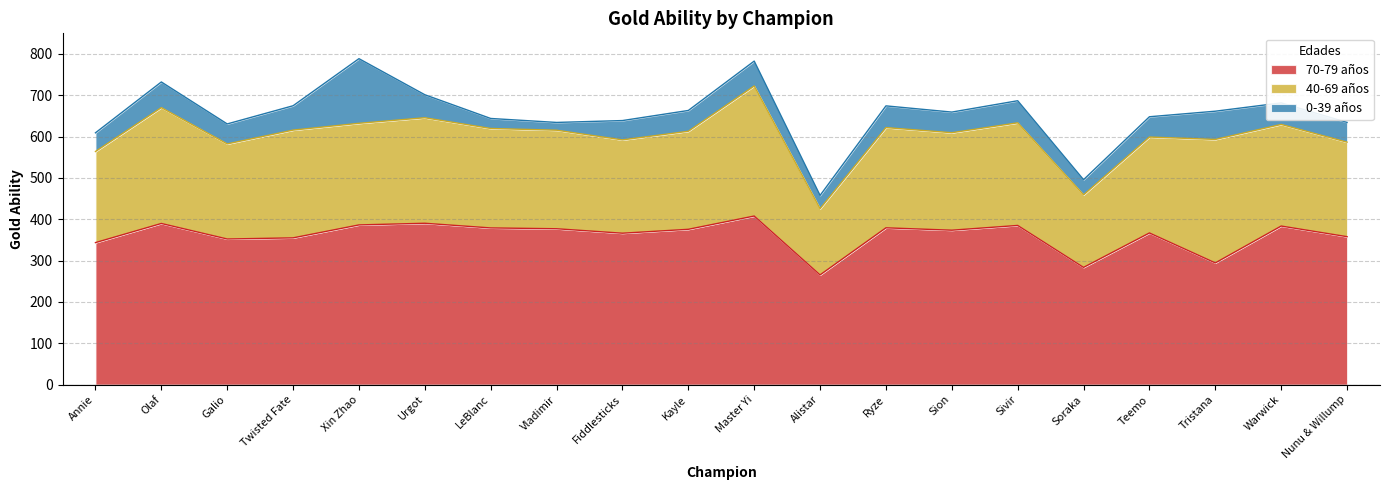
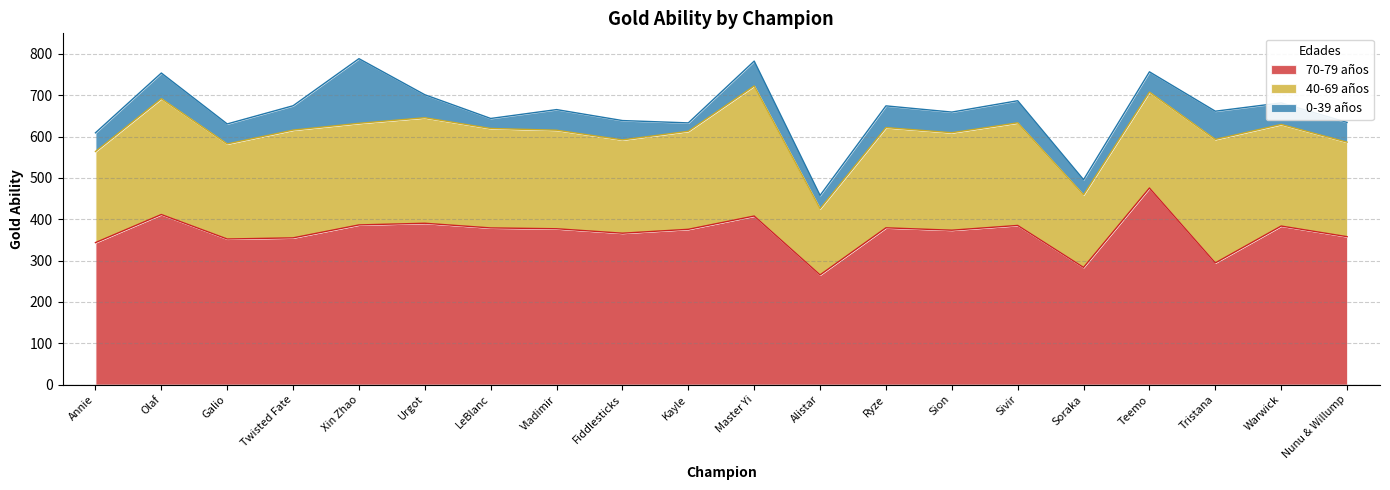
  {
    "70-79 años": {
      "Annie": 340,
-     "Olaf": 390,
+     "Olaf": 410,
      "Galio": 350,
      "Twisted Fate": 360,
      "Xin Zhao": 390,
      "Urgot": 390,
      "LeBlanc": 380,
      "Vladimir": 380,
      "Fiddlesticks": 370,
      "Kayle": 380,
      "Master Yi": 410,
      "Alistar": 270,
      "Ryze": 380,
      "Sion": 370,
      "Sivir": 390,
      "Soraka": 280,
-     "Teemo": 370,
+     "Teemo": 480,
      "Tristana": 290,
      "Warwick": 380,
      "Nunu & Willump": 360
    },
    "40-69 años": {
      "Annie": 220,
      "Olaf": 280,
      "Galio": 230,
      "Twisted Fate": 260,
      "Xin Zhao": 250,
      "Urgot": 260,
      "LeBlanc": 240,
      "Vladimir": 240,
      "Fiddlesticks": 230,
      "Kayle": 240,
      "Master Yi": 310,
      "Alistar": 160,
      "Ryze": 240,
      "Sion": 240,
      "Sivir": 250,
      "Soraka": 180,
      "Teemo": 230,
      "Tristana": 300,
      "Warwick": 250,
      "Nunu & Willump": 230
    },
    "0-39 años": {
      "Annie": 50,
      "Olaf": 60,
      "Galio": 50,
      "Twisted Fate": 60,
      "Xin Zhao": 160,
      "Urgot": 60,
      "LeBlanc": 20,
-     "Vladimir": 20,
+     "Vladimir": 50,
      "Fiddlesticks": 50,
-     "Kayle": 50,
+     "Kayle": 20,
      "Master Yi": 60,
      "Alistar": 30,
      "Ryze": 50,
      "Sion": 50,
      "Sivir": 50,
      "Soraka": 40,
      "Teemo": 50,
      "Tristana": 70,
      "Nunu & Willump": 50
    }
  }
